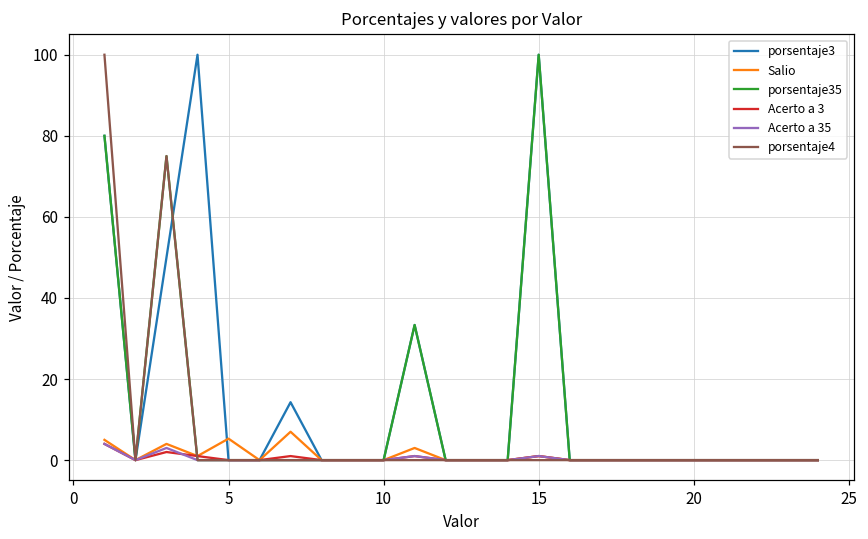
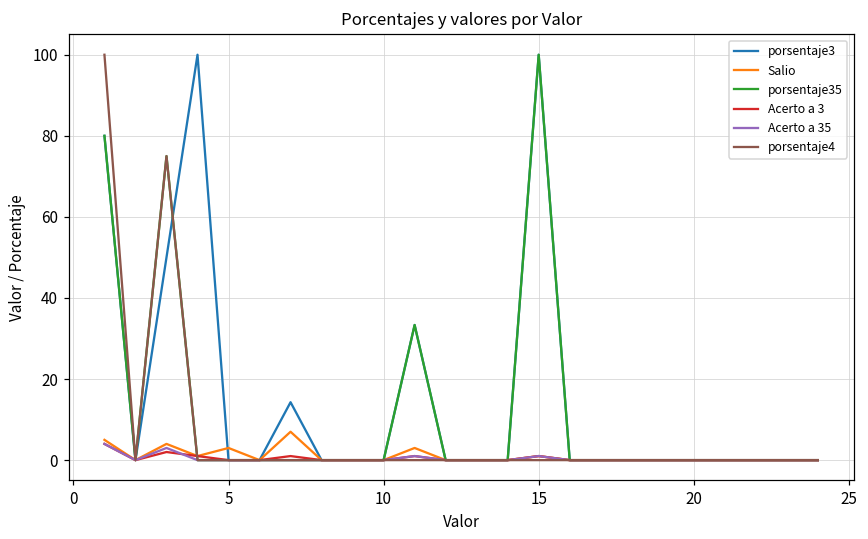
  {
    "Salio": {
-     "5": 5
+     "5": 3
    },
    "porsentaje4": {
      "15": 0
    }
  }
